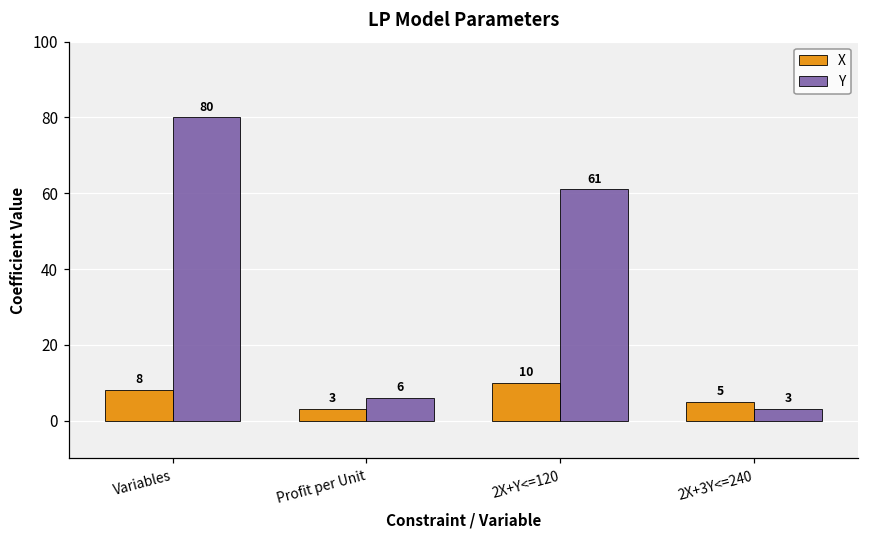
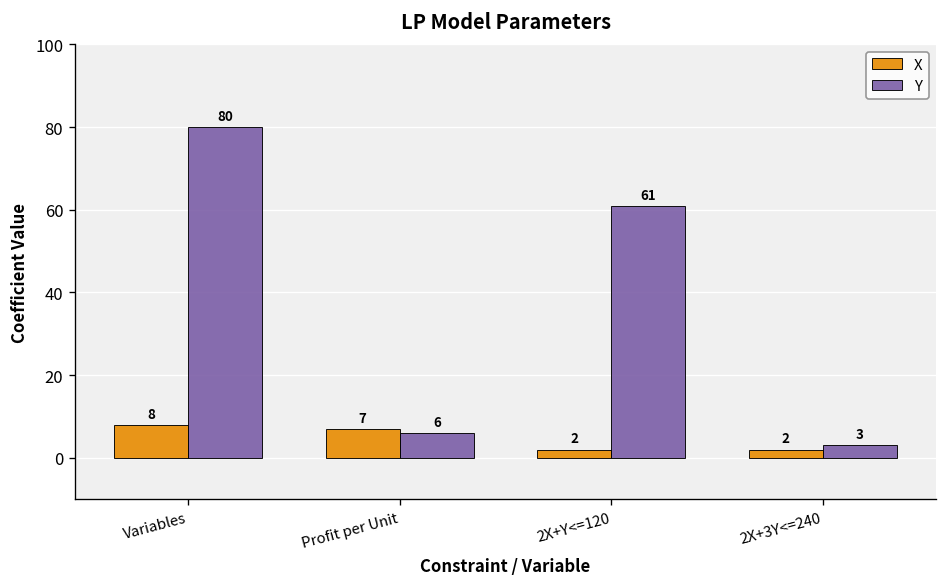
  {
    "X": {
      "Variables": 8,
-     "Profit per Unit": 3,
-     "2X+Y<=120": 10,
-     "2X+3Y<=240": 5
+     "Profit per Unit": 7,
+     "2X+Y<=120": 2,
+     "2X+3Y<=240": 2
    },
    "Y": {
      "Variables": 80,
      "Profit per Unit": 6,
      "2X+Y<=120": 61,
      "2X+3Y<=240": 3
    }
  }
